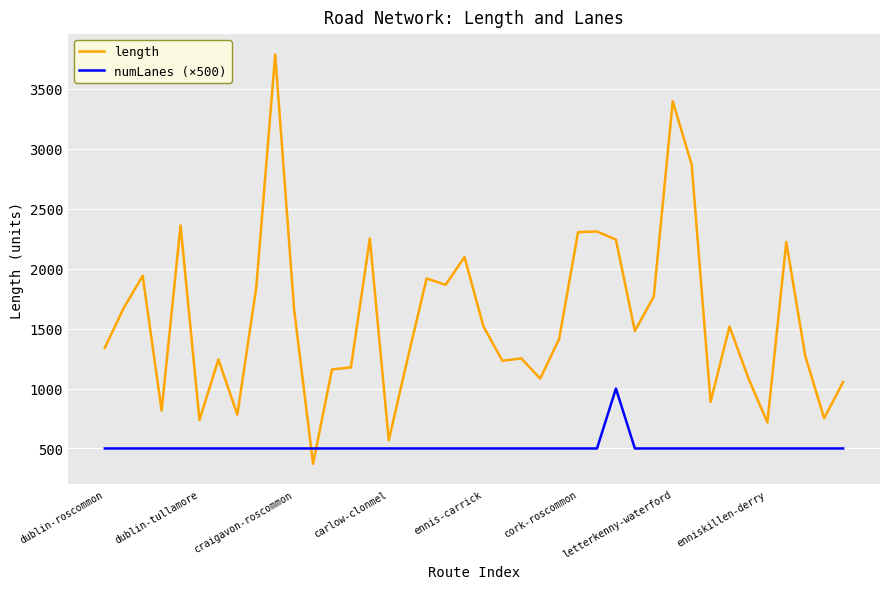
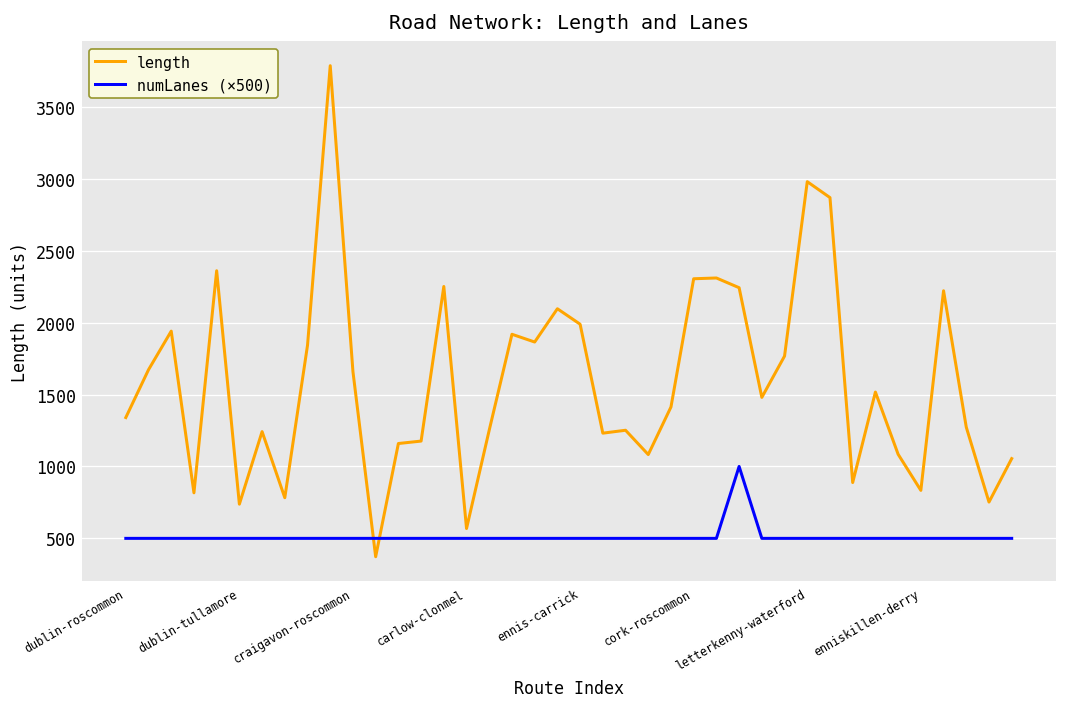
  {
    "length": {
      "dublin-roscommon": 1340,
      "dublin-tullamore": 740,
      "craigavon-roscommon": 1660,
      "carlow-clonmel": 570,
-     "ennis-carrick": 1520,
+     "ennis-carrick": 1990,
      "cork-roscommon": 2300,
-     "letterkenny-waterford": 3400,
-     "enniskillen-derry": 720
+     "letterkenny-waterford": 2980,
+     "enniskillen-derry": 830
    },
    "numLanes (×500)": {
      "dublin-roscommon": 500,
      "dublin-tullamore": 500,
      "craigavon-roscommon": 500,
      "carlow-clonmel": 500,
      "ennis-carrick": 500,
      "cork-roscommon": 500,
      "letterkenny-waterford": 500,
      "enniskillen-derry": 500
    }
  }
